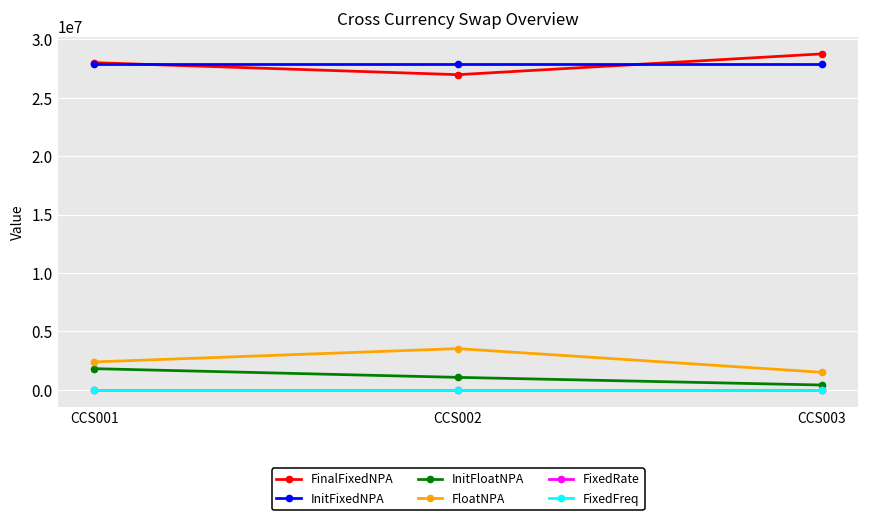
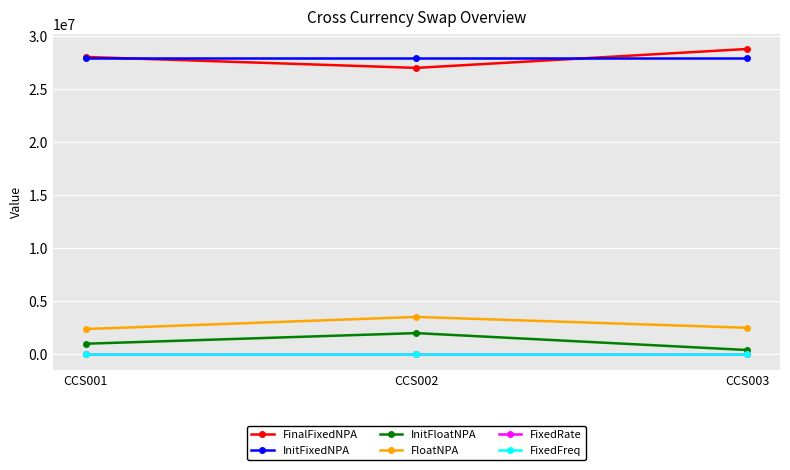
  {
    "FinalFixedNPA": {
      "CCS002": 27000000,
      "CCS003": 28800000
    },
    "InitFixedNPA": {
      "CCS002": 27900000,
      "CCS003": 27900000
    },
    "InitFloatNPA": {
-     "CCS001": 1800000,
-     "CCS002": 1100000,
+     "CCS001": 1000000,
+     "CCS002": 2000000,
      "CCS003": 400000
    },
    "FloatNPA": {
      "CCS001": 2400000,
      "CCS002": 3500000,
-     "CCS003": 1500000
+     "CCS003": 2500000
    },
    "FixedFreq": {
      "CCS001": 0,
      "CCS002": 0,
      "CCS003": 0
    }
  }
